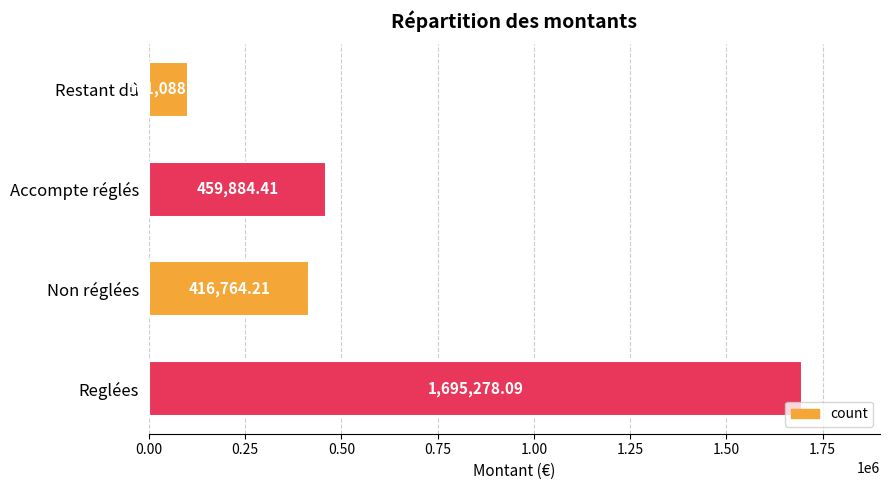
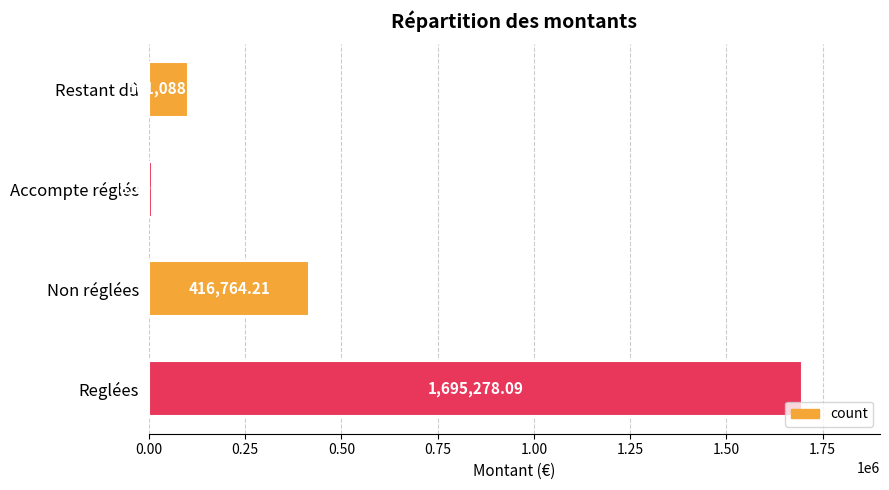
  {
    "Restant dû": 100000,
-   "Accompte réglés": 460000
+   "Accompte réglés": 10000
  }
